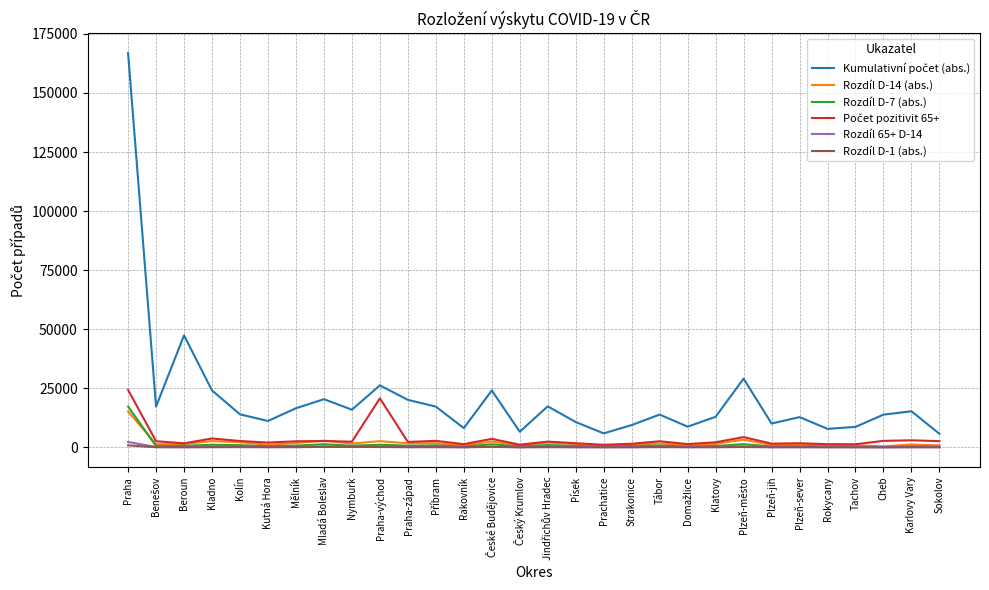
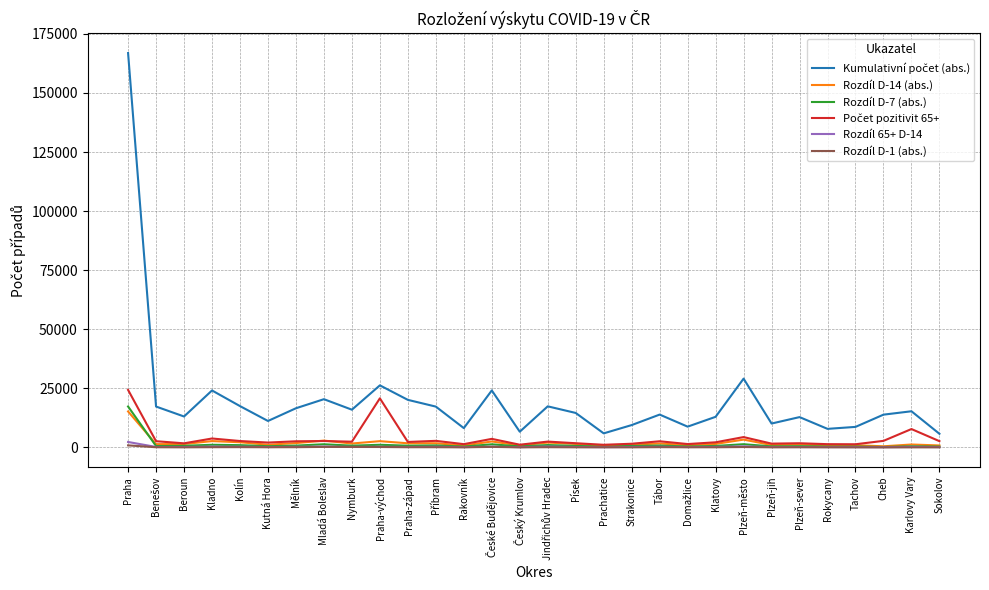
  {
    "Kumulativní počet (abs.)": {
      "Praha": 167000,
      "Benešov": 17000,
-     "Beroun": 47000,
+     "Beroun": 13000,
      "Kladno": 24000,
-     "Kolín": 14000,
+     "Kolín": 17000,
      "Kutná Hora": 11000,
      "Mělník": 17000,
      "Mladá Boleslav": 20000,
      "Nymburk": 16000,
      "Praha-východ": 26000,
      "Praha-západ": 20000,
      "Příbram": 17000,
      "Rakovník": 8000,
      "České Budějovice": 24000,
      "Český Krumlov": 7000,
      "Jindřichův Hradec": 17000,
-     "Písek": 11000,
+     "Písek": 15000,
      "Prachatice": 6000,
      "Strakonice": 9000,
      "Tábor": 14000,
      "Domažlice": 9000,
      "Klatovy": 13000,
      "Plzeň-město": 29000,
      "Plzeň-jih": 10000,
      "Plzeň-sever": 13000,
      "Rokycany": 8000,
      "Tachov": 9000,
      "Cheb": 14000,
      "Karlovy Vary": 15000,
      "Sokolov": 6000
    },
    "Rozdíl D-14 (abs.)": {
      "Praha": 15000,
      "Kladno": 3000,
      "Praha-východ": 3000,
      "České Budějovice": 3000
    },
    "Rozdíl D-7 (abs.)": {
      "Praha": 17000
    },
    "Počet pozitivit 65+": {
      "Praha": 24000,
      "Benešov": 3000,
      "Kladno": 4000,
      "Praha-východ": 21000,
      "České Budějovice": 4000,
      "Cheb": 3000,
-     "Karlovy Vary": 3000,
+     "Karlovy Vary": 8000,
      "Sokolov": 3000
    },
    "Rozdíl 65+ D-14": {
      "Praha": 2000
    },
    "Rozdíl D-1 (abs.)": {
      "Praha": 1000
    }
  }
